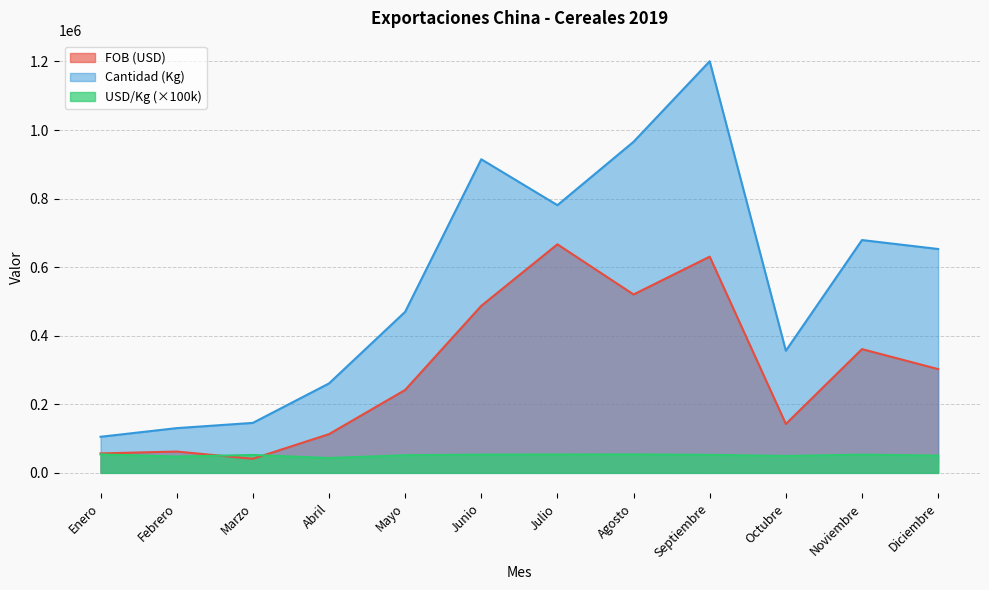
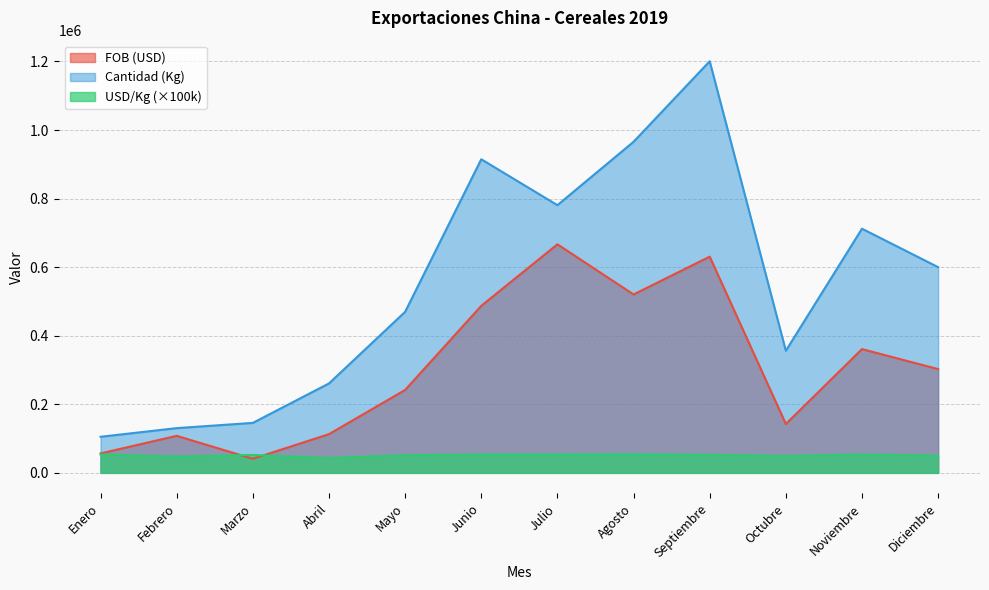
  {
    "FOB (USD)": {
-     "Febrero": 60000,
+     "Febrero": 110000,
      "Marzo": 40000,
      "Abril": 110000,
      "Mayo": 240000,
      "Junio": 490000,
      "Julio": 670000,
      "Agosto": 520000,
      "Septiembre": 630000,
      "Octubre": 140000,
      "Noviembre": 360000,
      "Diciembre": 300000
    },
    "Cantidad (Kg)": {
      "Enero": 110000,
      "Febrero": 130000,
      "Marzo": 150000,
      "Abril": 260000,
      "Mayo": 470000,
      "Junio": 910000,
      "Julio": 780000,
      "Agosto": 970000,
      "Septiembre": 1200000,
      "Octubre": 360000,
-     "Noviembre": 680000,
-     "Diciembre": 650000
+     "Noviembre": 710000,
+     "Diciembre": 600000
    },
    "USD/Kg (×100k)": {
      "Febrero": 50000,
      "Marzo": 50000,
      "Abril": 40000,
      "Mayo": 50000,
      "Junio": 50000,
      "Julio": 50000,
      "Agosto": 50000,
      "Septiembre": 50000,
      "Octubre": 50000,
      "Noviembre": 50000,
      "Diciembre": 50000
    }
  }
